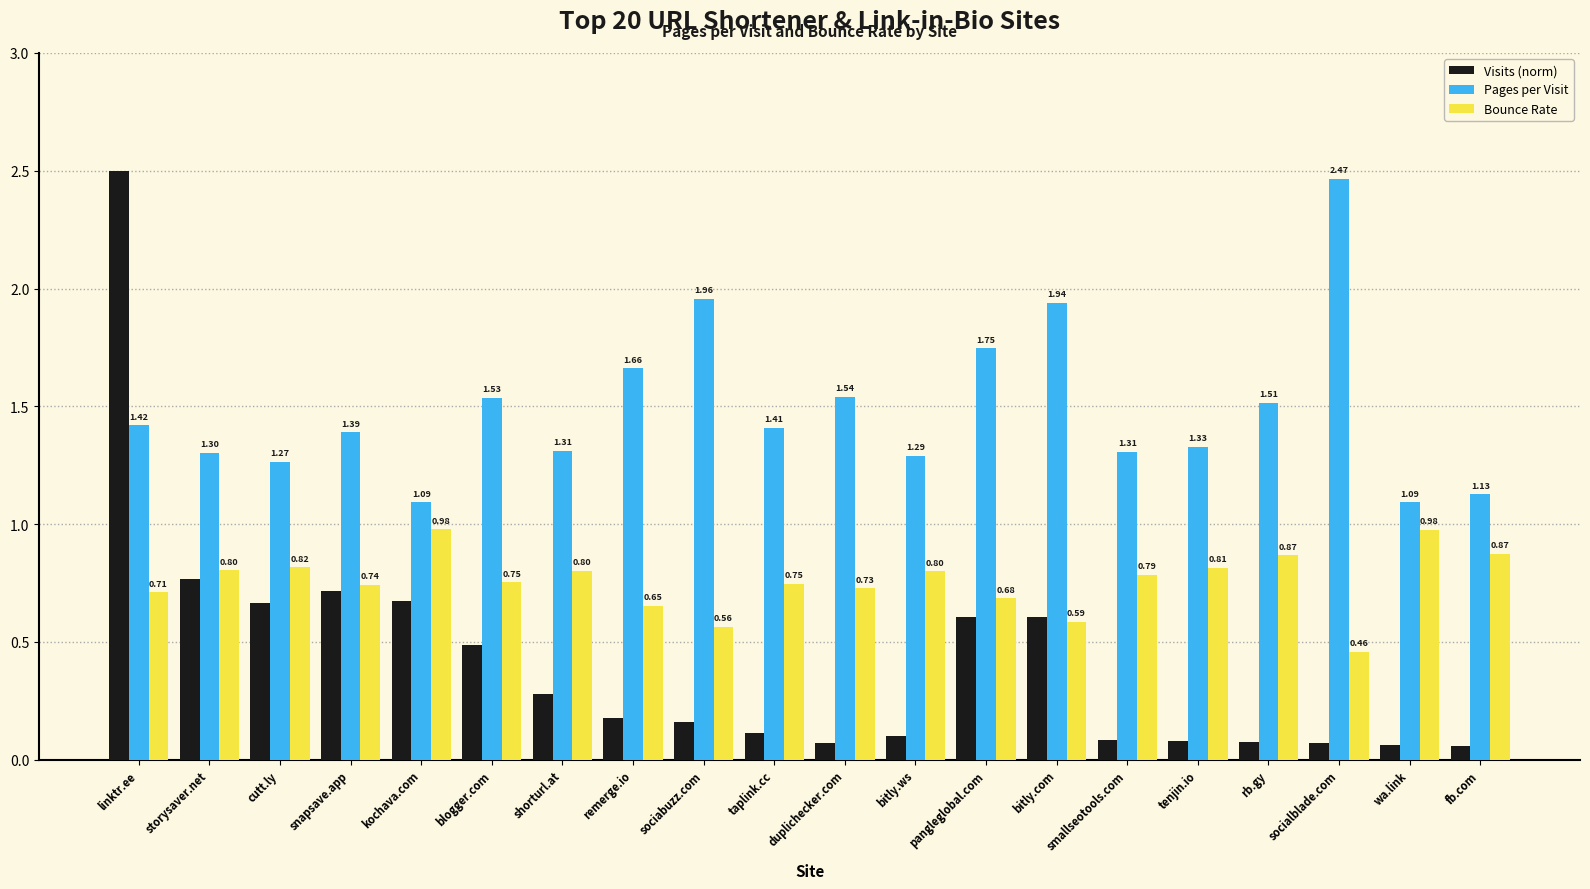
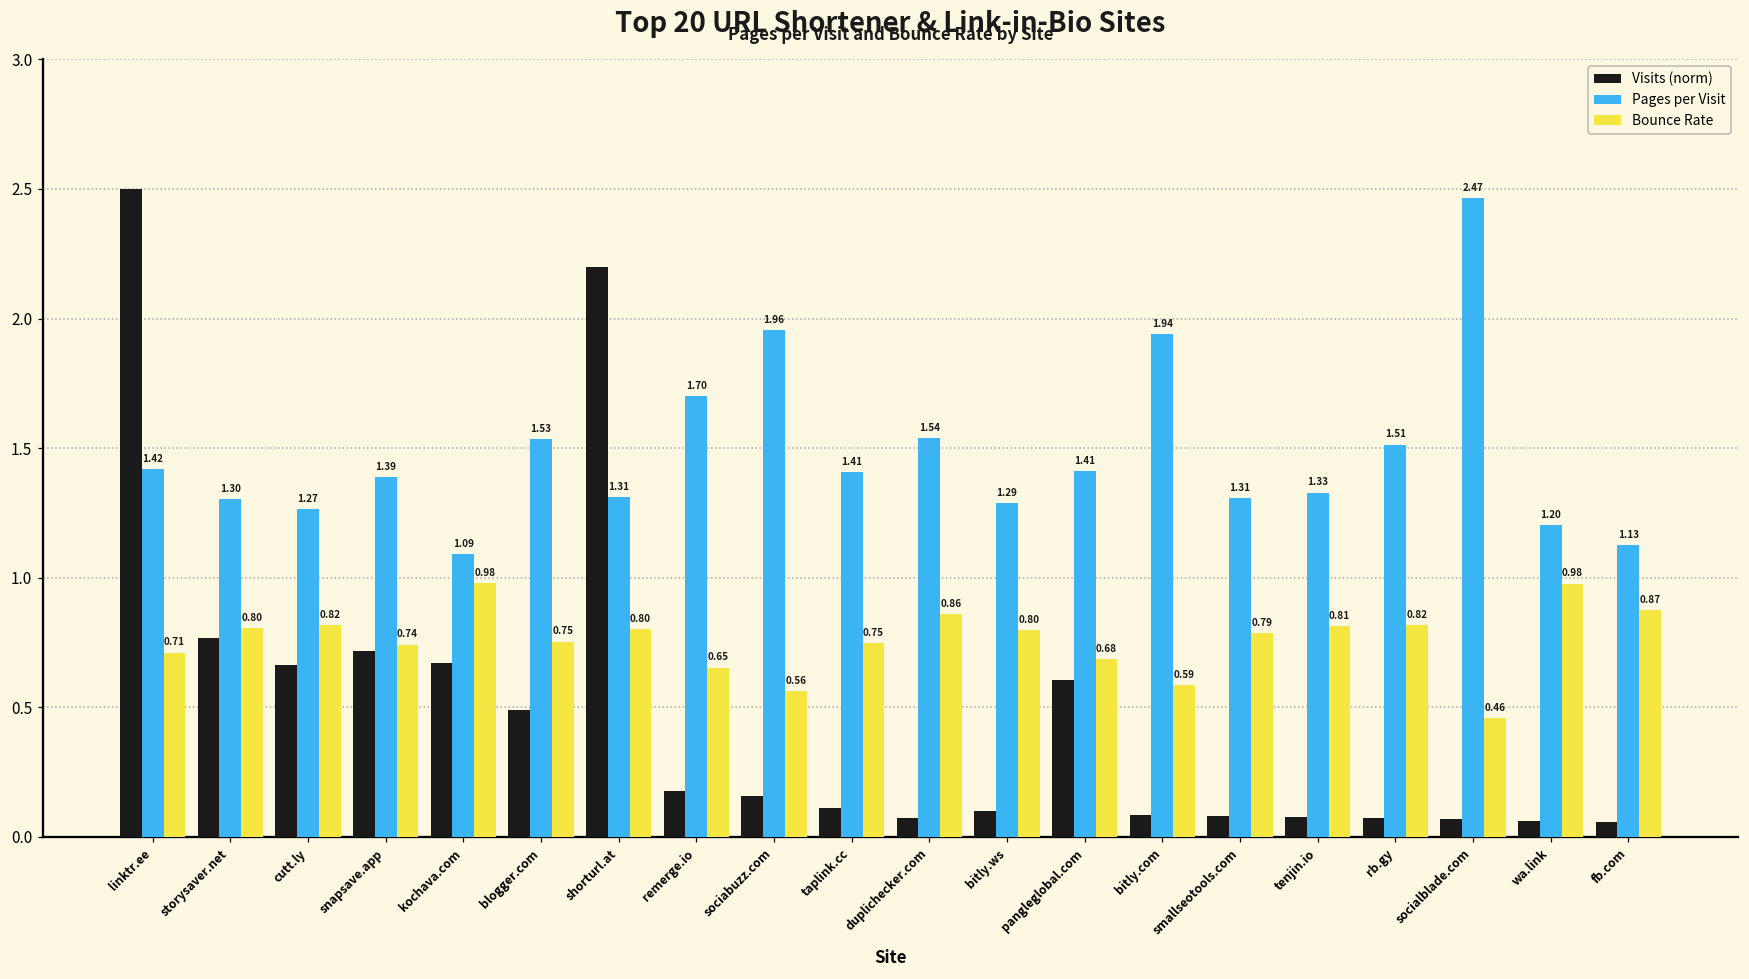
  {
    "Visits (norm)": {
      "linktr.ee": 2.50,
      "storysaver.net": 0.77,
      "cutt.ly": 0.66,
      "snapsave.app": 0.72,
      "kochava.com": 0.67,
      "blogger.com": 0.49,
-     "shorturl.at": 0.28,
+     "shorturl.at": 2.20,
      "remerge.io": 0.18,
      "sociabuzz.com": 0.16,
      "taplink.cc": 0.11,
      "duplichecker.com": 0.07,
      "bitly.ws": 0.10,
      "pangleglobal.com": 0.61,
-     "bitly.com": 0.61,
+     "bitly.com": 0.08,
      "smallseotools.com": 0.08,
      "tenjin.io": 0.08,
      "rb.gy": 0.07,
      "socialblade.com": 0.07,
      "wa.link": 0.06,
      "fb.com": 0.06
    },
    "Pages per Visit": {
      "linktr.ee": 1.42,
      "storysaver.net": 1.30,
      "cutt.ly": 1.27,
      "snapsave.app": 1.39,
      "kochava.com": 1.09,
      "blogger.com": 1.53,
      "shorturl.at": 1.31,
-     "remerge.io": 1.66,
+     "remerge.io": 1.70,
      "sociabuzz.com": 1.96,
      "taplink.cc": 1.41,
      "duplichecker.com": 1.54,
      "bitly.ws": 1.29,
-     "pangleglobal.com": 1.75,
+     "pangleglobal.com": 1.41,
      "bitly.com": 1.94,
      "smallseotools.com": 1.31,
      "tenjin.io": 1.33,
      "rb.gy": 1.51,
      "socialblade.com": 2.47,
-     "wa.link": 1.09,
+     "wa.link": 1.20,
      "fb.com": 1.13
    },
    "Bounce Rate": {
      "linktr.ee": 0.71,
      "storysaver.net": 0.80,
      "cutt.ly": 0.82,
      "snapsave.app": 0.74,
      "kochava.com": 0.98,
      "blogger.com": 0.75,
      "shorturl.at": 0.80,
      "remerge.io": 0.65,
      "sociabuzz.com": 0.56,
      "taplink.cc": 0.75,
-     "duplichecker.com": 0.73,
+     "duplichecker.com": 0.86,
      "bitly.ws": 0.80,
      "pangleglobal.com": 0.68,
      "bitly.com": 0.59,
      "smallseotools.com": 0.79,
      "tenjin.io": 0.81,
-     "rb.gy": 0.87,
+     "rb.gy": 0.82,
      "socialblade.com": 0.46,
      "wa.link": 0.98,
      "fb.com": 0.87
    }
  }
